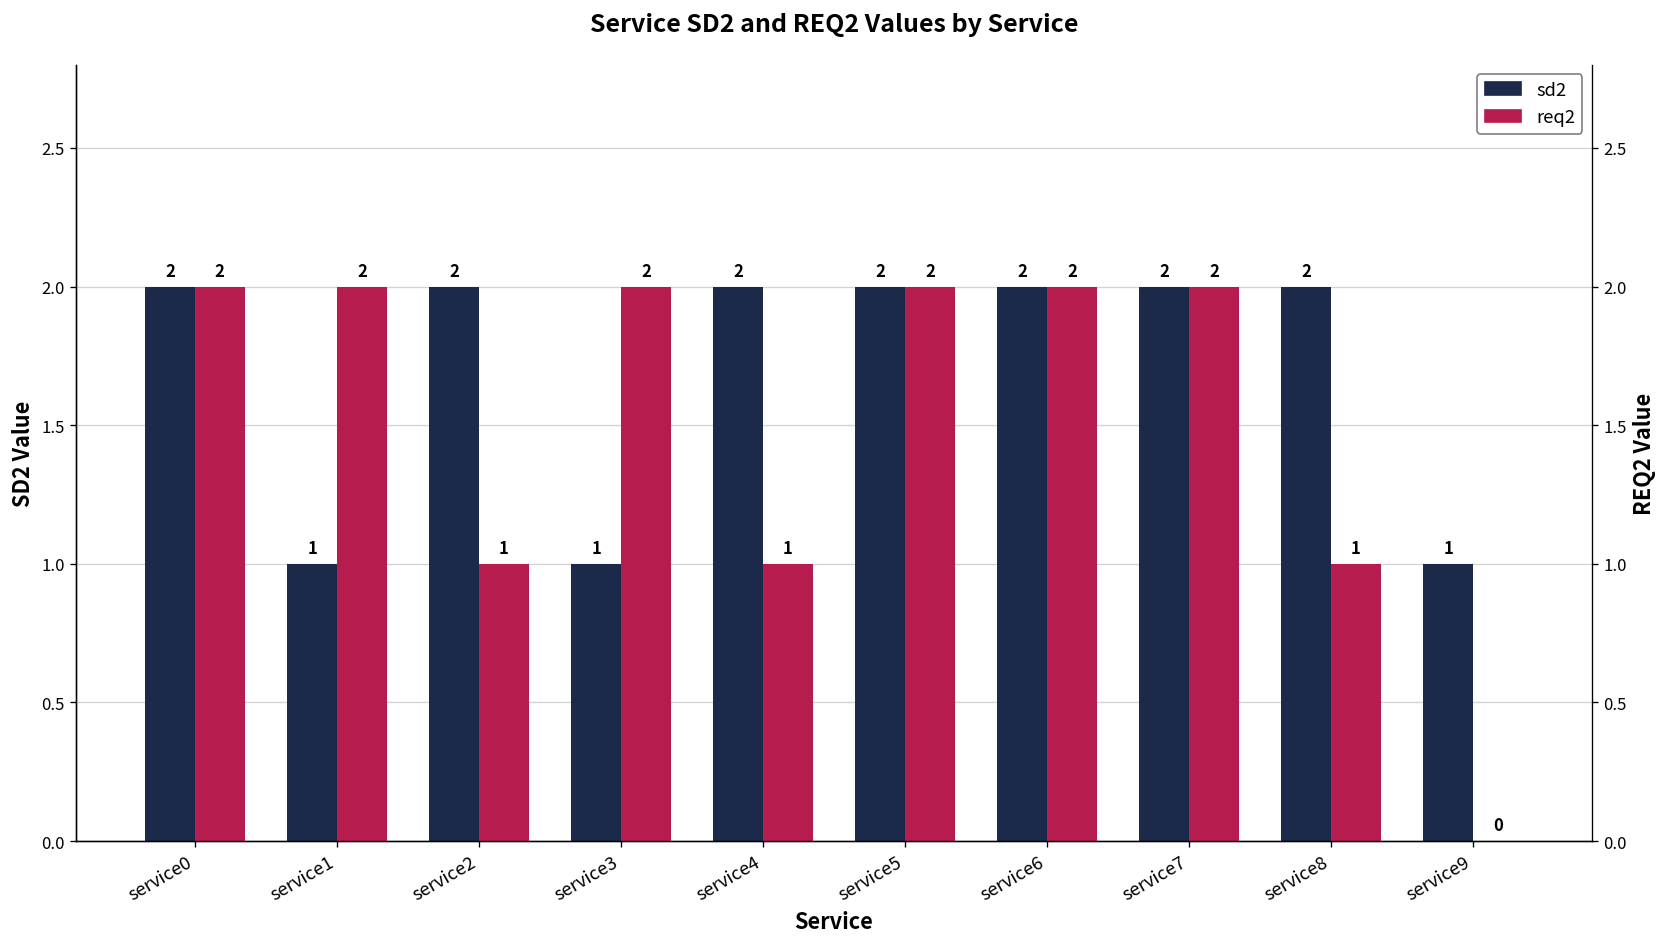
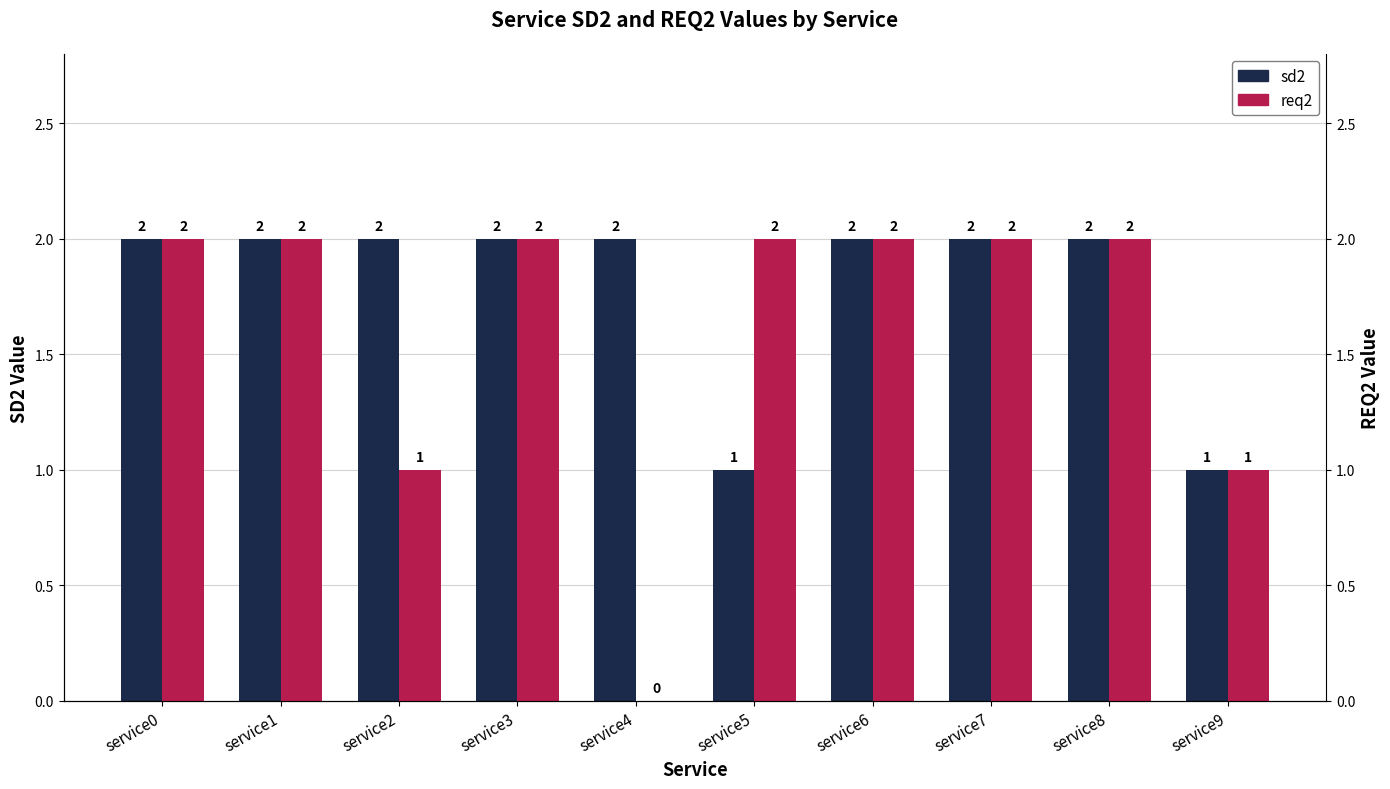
  {
    "sd2": {
      "service0": 2,
-     "service1": 1,
+     "service1": 2,
      "service2": 2,
-     "service3": 1,
+     "service3": 2,
      "service4": 2,
-     "service5": 2,
+     "service5": 1,
      "service6": 2,
      "service7": 2,
      "service8": 2,
      "service9": 1
    },
    "req2": {
      "service0": 2,
      "service1": 2,
      "service2": 1,
      "service3": 2,
-     "service4": 1,
+     "service4": 0,
      "service5": 2,
      "service6": 2,
      "service7": 2,
-     "service8": 1,
-     "service9": 0
+     "service8": 2,
+     "service9": 1
    }
  }
